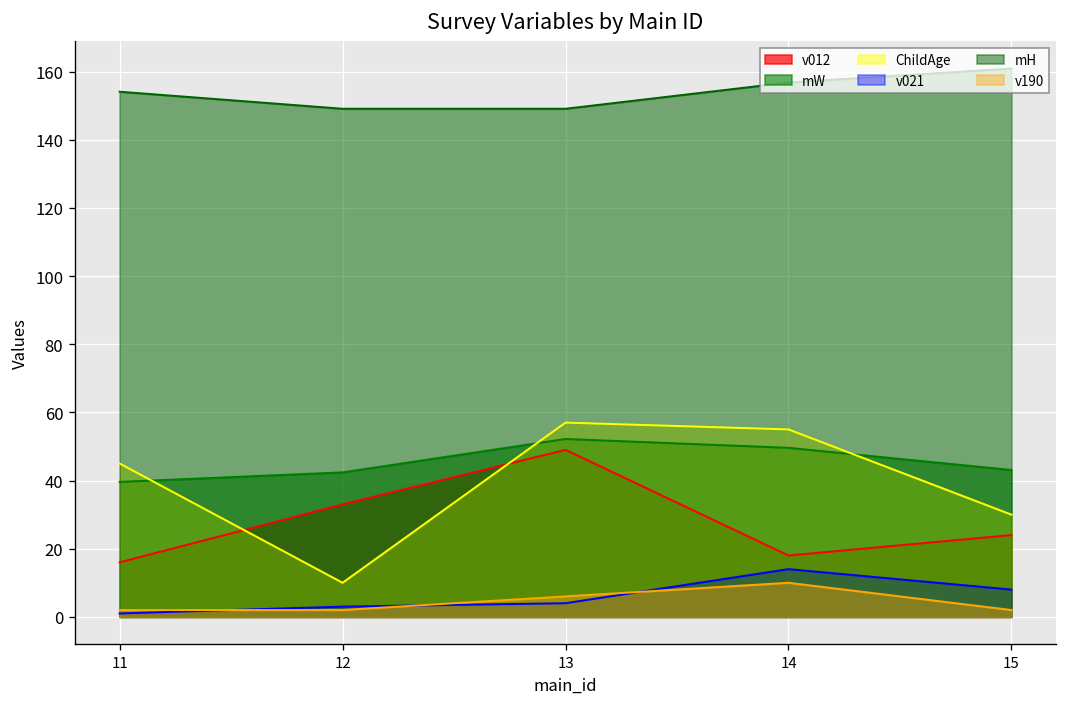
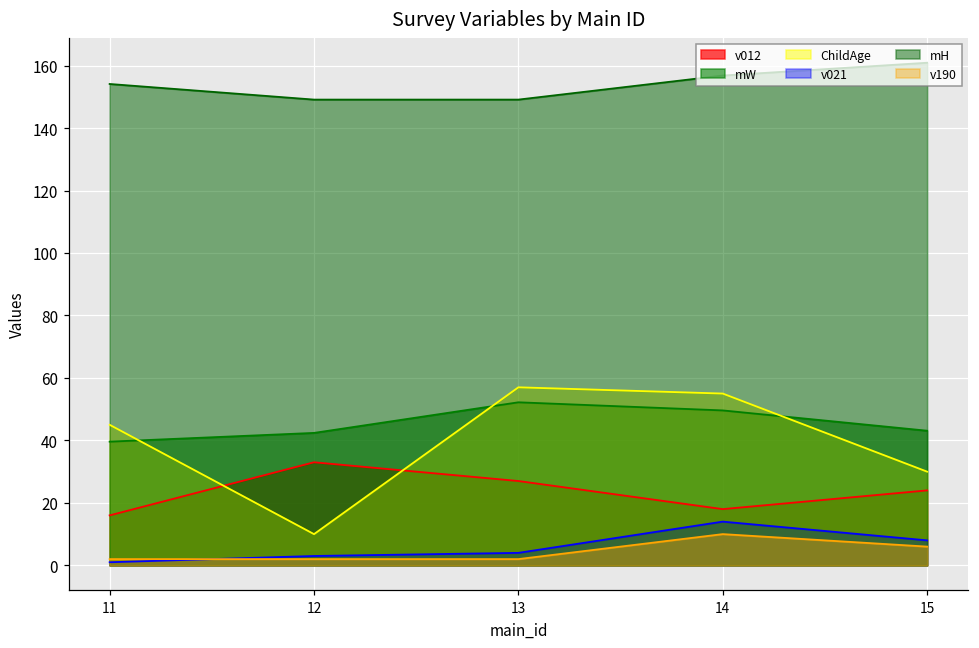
  {
    "v012": {
      "11": 16,
      "12": 33,
-     "13": 49,
+     "13": 27,
      "14": 18,
      "15": 24
    },
    "ChildAge": {
      "11": 45,
      "12": 10,
      "13": 57,
      "14": 55,
      "15": 30
    },
    "v021": {
      "11": 1,
      "12": 3,
      "13": 4,
      "14": 14,
      "15": 8
    },
    "v190": {
      "11": 2,
      "12": 2,
-     "13": 6,
+     "13": 2,
      "14": 10,
-     "15": 2
+     "15": 6
    }
  }
